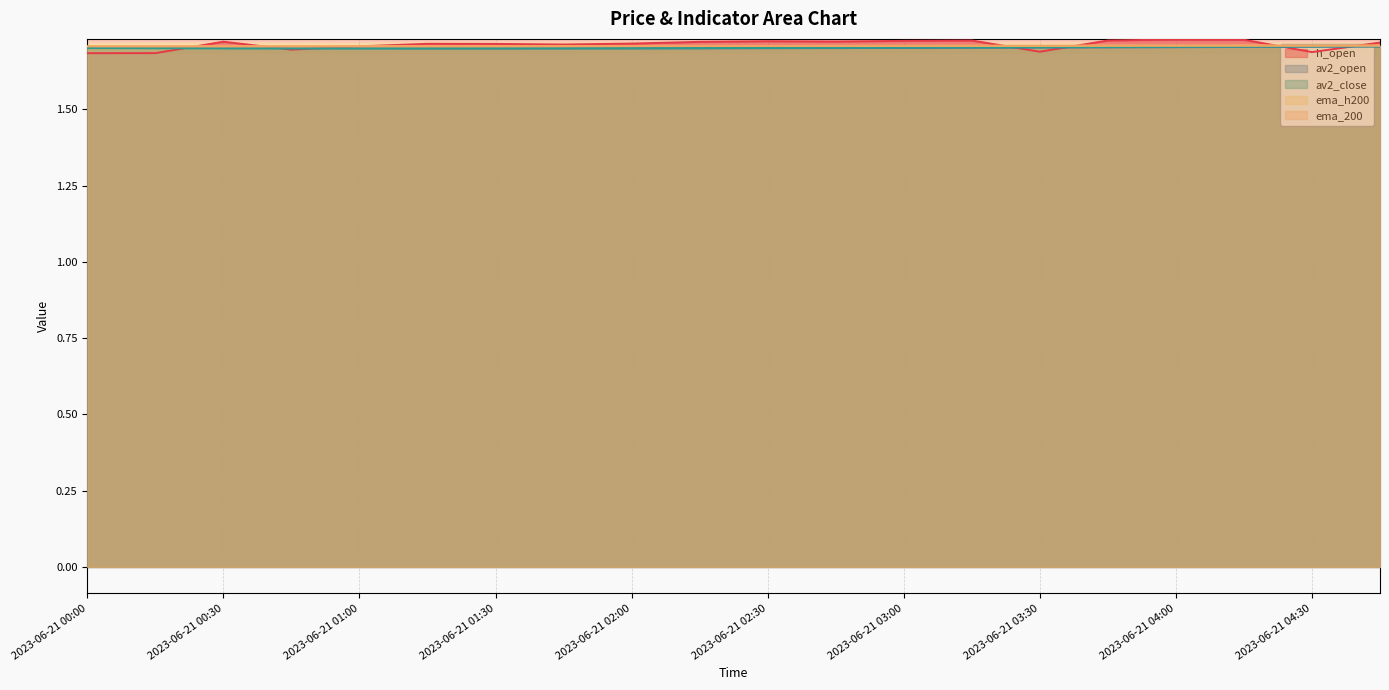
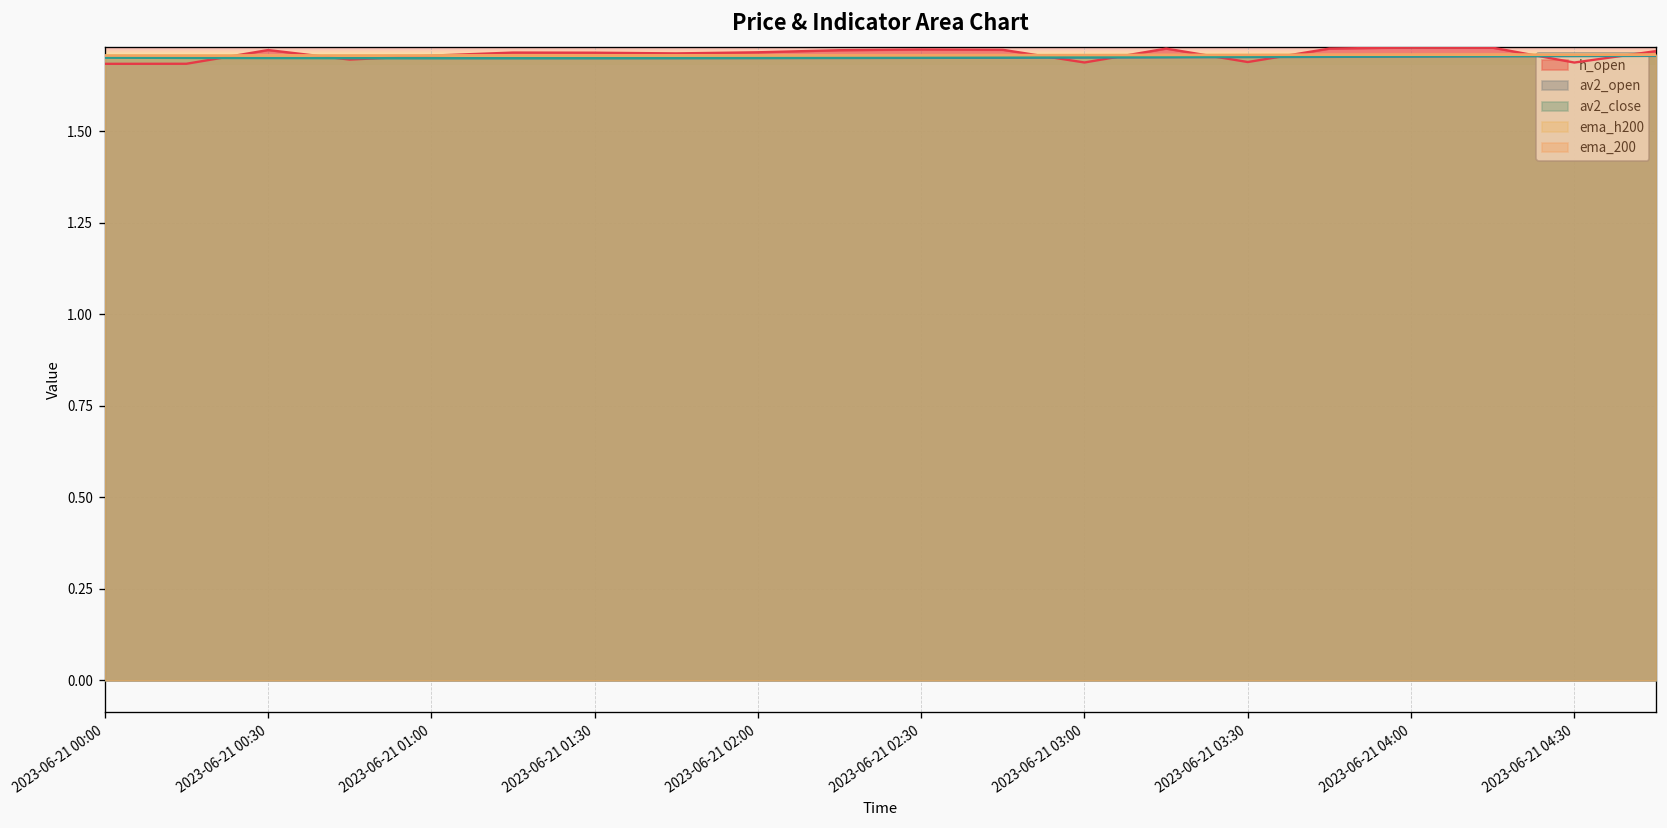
  {
    "h_open": {
      "2023-06-21 00:00": 1.68,
      "2023-06-21 00:30": 1.72,
      "2023-06-21 02:30": 1.72,
-     "2023-06-21 03:00": 1.72,
+     "2023-06-21 03:00": 1.69,
      "2023-06-21 03:30": 1.69,
      "2023-06-21 04:00": 1.73
    }
  }
